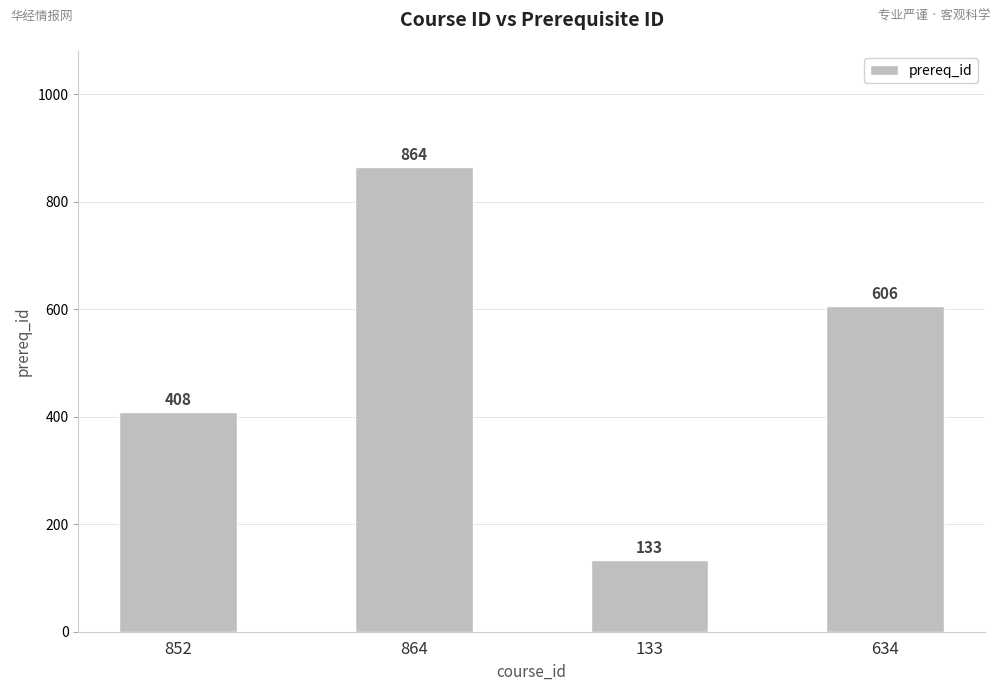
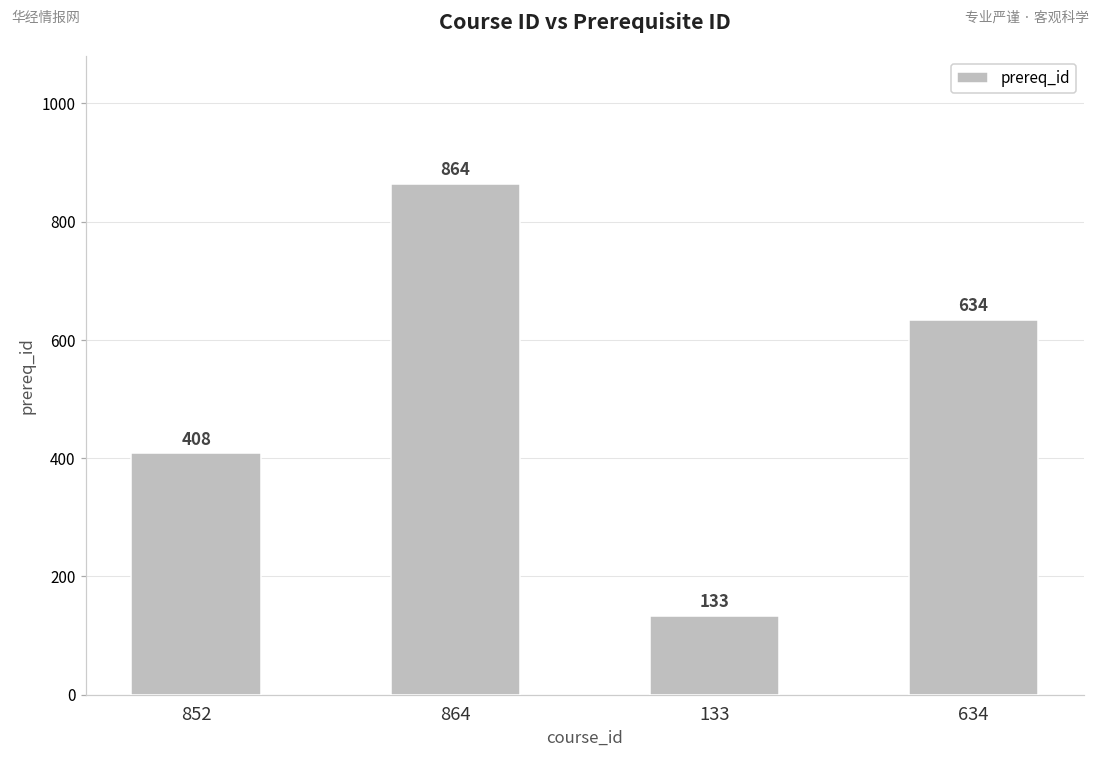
  {
    "852": 408,
    "864": 864,
    "133": 133,
-   "634": 606
+   "634": 634
  }
